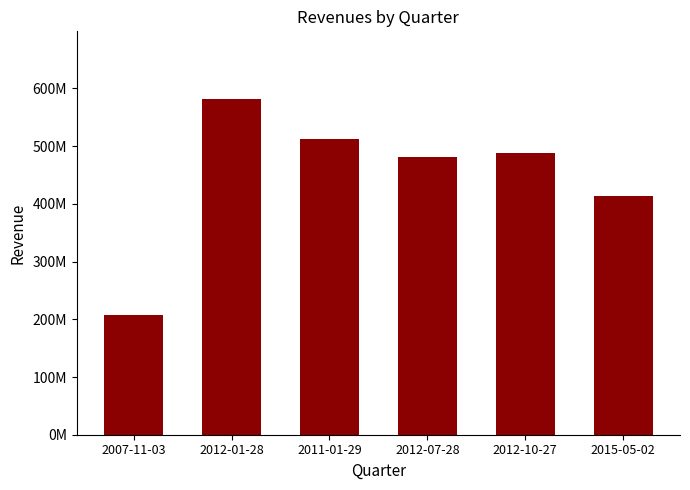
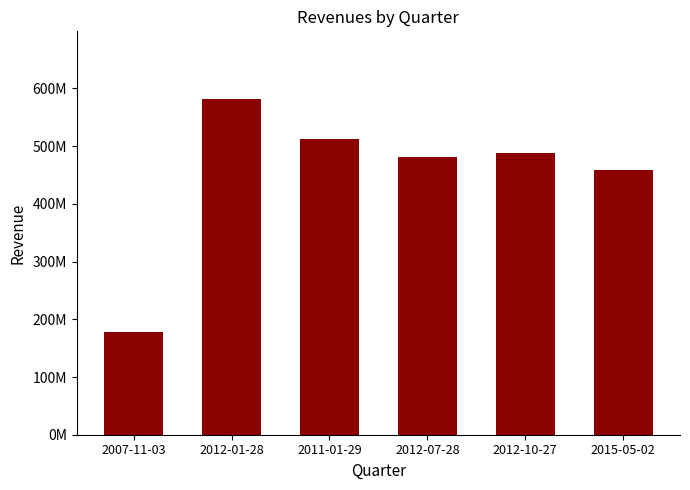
  {
-   "2007-11-03": 210000000,
+   "2007-11-03": 180000000,
    "2012-01-28": 580000000,
    "2011-01-29": 510000000,
    "2012-07-28": 480000000,
    "2012-10-27": 490000000,
-   "2015-05-02": 410000000
+   "2015-05-02": 460000000
  }
